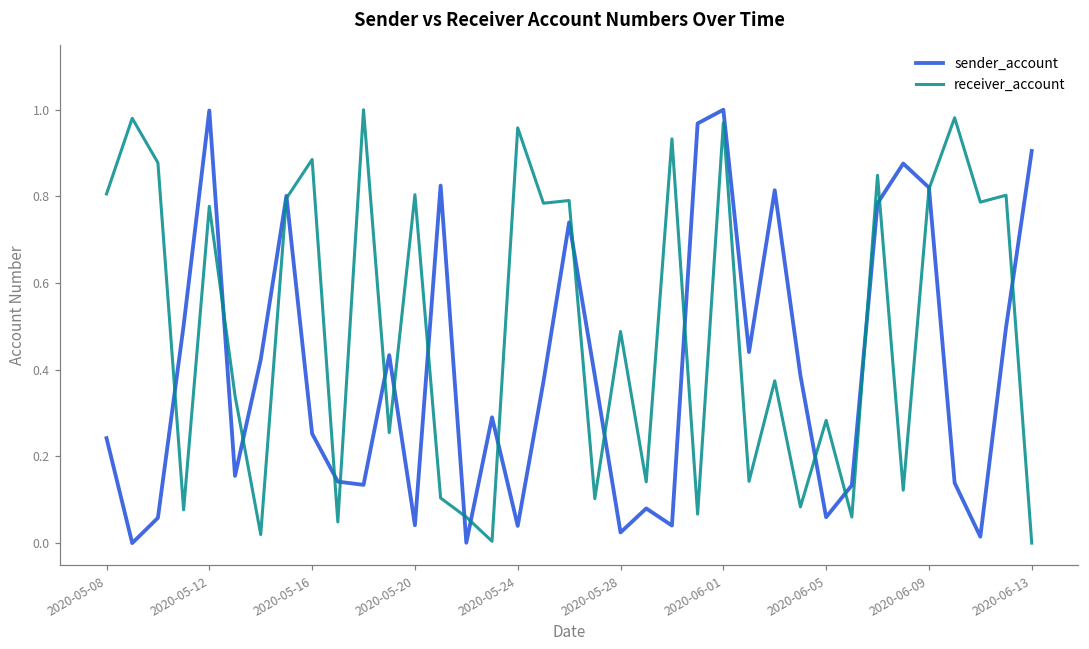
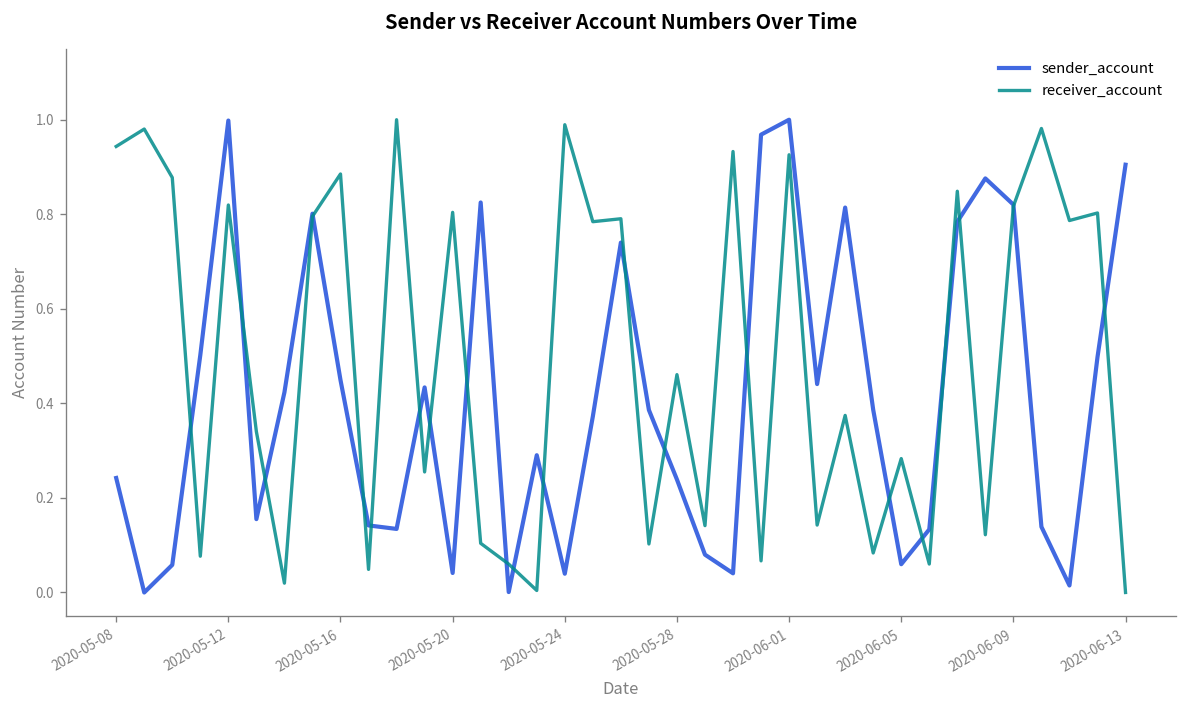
  {
    "sender_account": {
      "2020-05-08": 0.24,
      "2020-05-12": 1.00,
-     "2020-05-16": 0.25,
+     "2020-05-16": 0.45,
      "2020-05-20": 0.04,
      "2020-05-24": 0.04,
-     "2020-05-28": 0.02,
+     "2020-05-28": 0.24,
      "2020-06-01": 1.00,
      "2020-06-05": 0.06,
      "2020-06-13": 0.90
    },
    "receiver_account": {
-     "2020-05-08": 0.81,
-     "2020-05-12": 0.78,
+     "2020-05-08": 0.94,
+     "2020-05-12": 0.82,
      "2020-05-16": 0.89,
      "2020-05-20": 0.80,
-     "2020-05-24": 0.96,
-     "2020-05-28": 0.49,
-     "2020-06-01": 0.97,
+     "2020-05-24": 0.99,
+     "2020-05-28": 0.46,
+     "2020-06-01": 0.93,
      "2020-06-05": 0.28,
      "2020-06-13": 0.00
    }
  }
